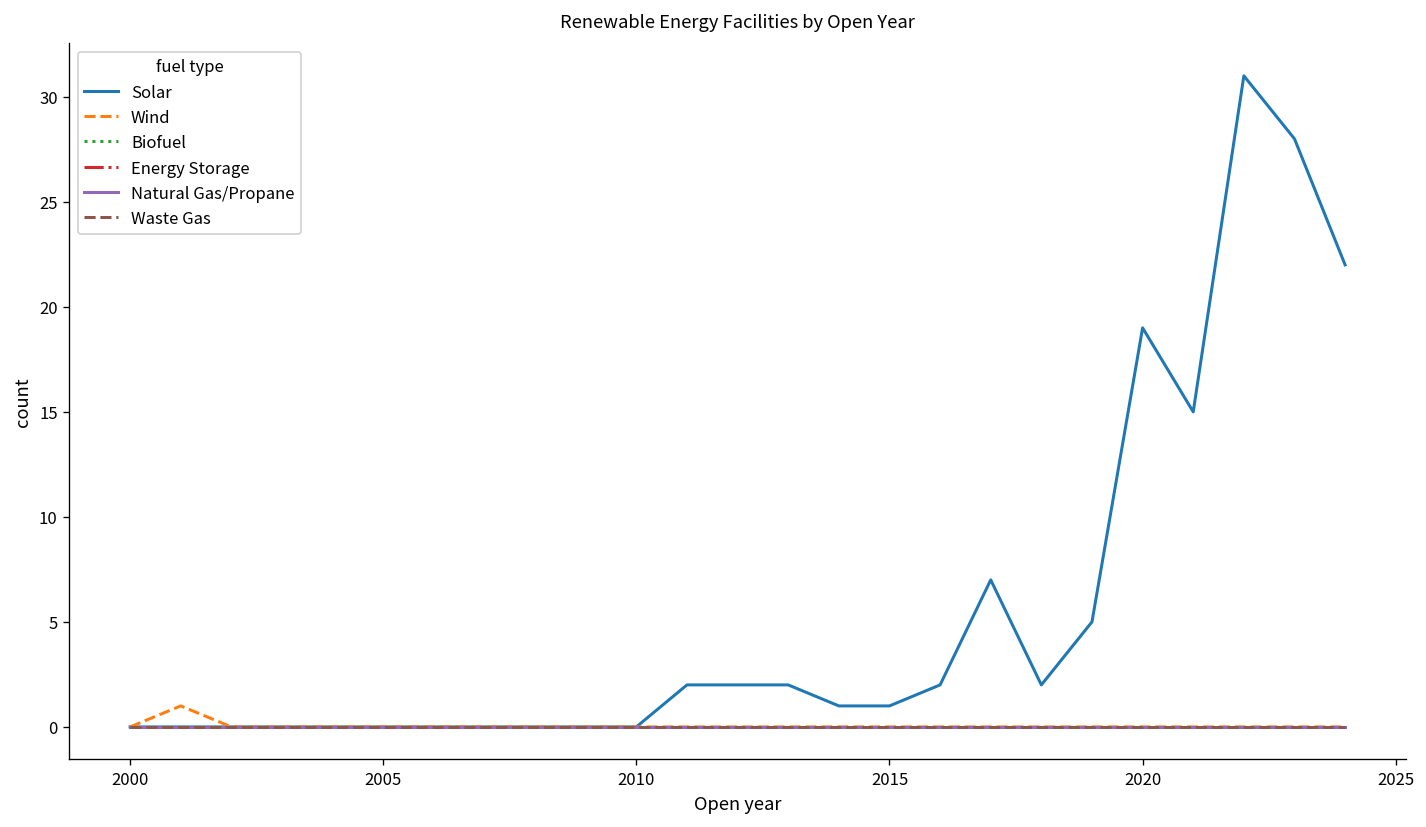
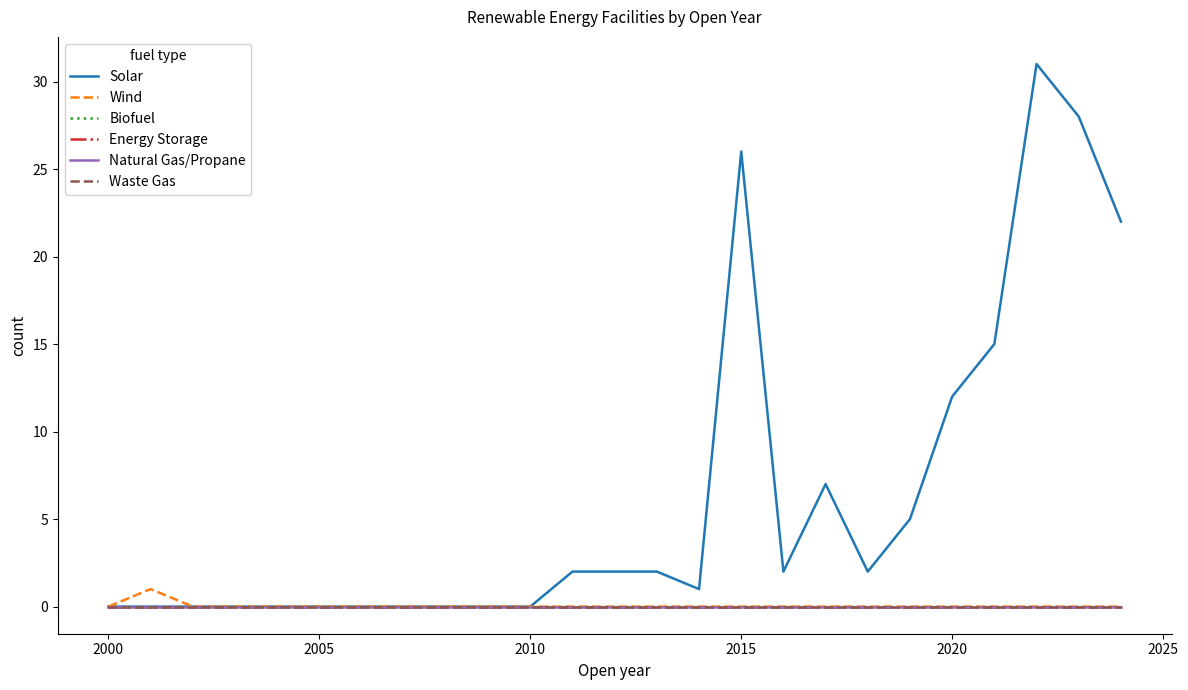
  {
    "Solar": {
-     "2015": 1,
-     "2020": 19
+     "2015": 26,
+     "2020": 12
    }
  }
